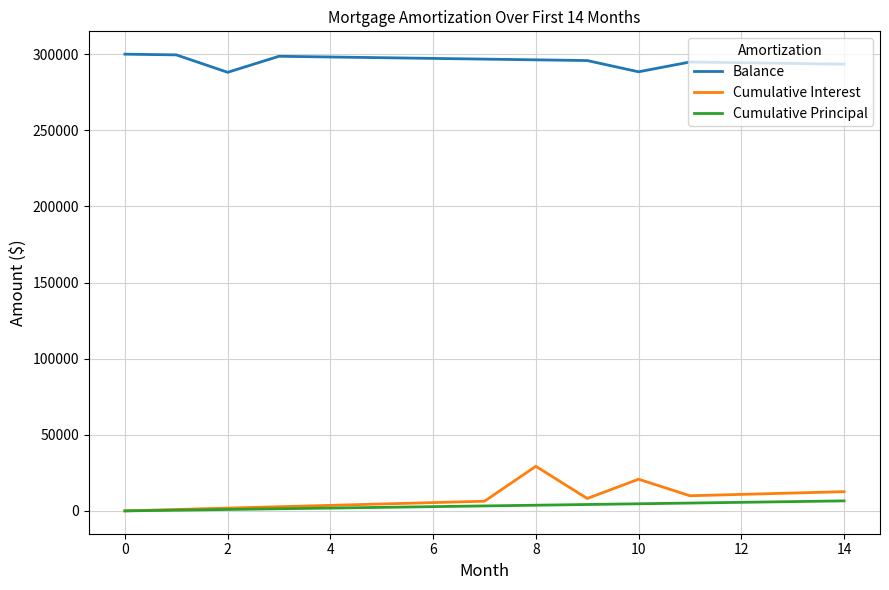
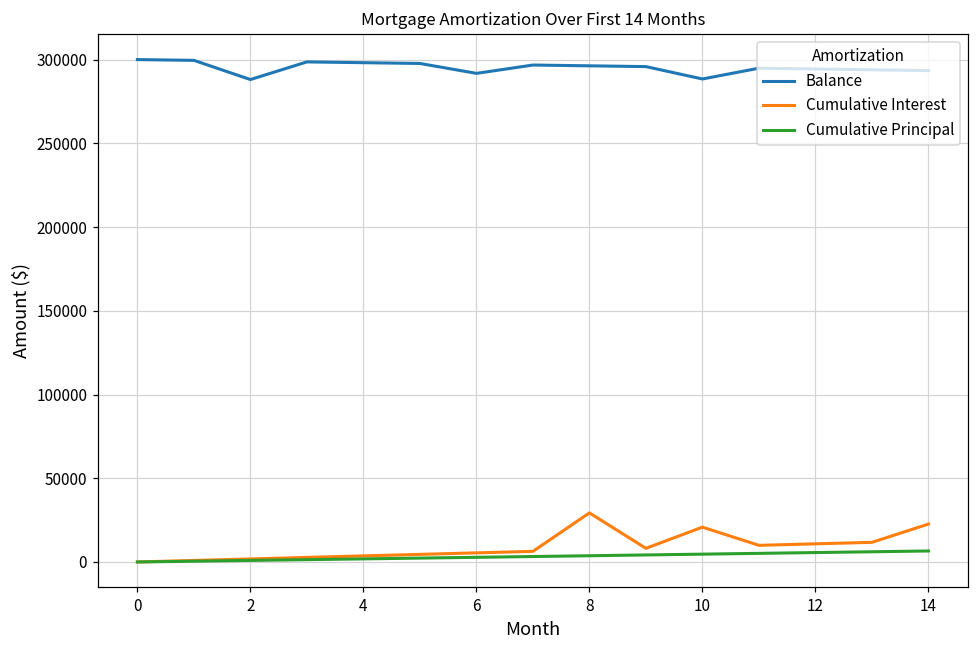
  {
    "Balance": {
      "0": 300000,
      "2": 288000,
      "4": 298000,
-     "6": 297000,
+     "6": 292000,
      "8": 296000,
      "10": 288000
    },
    "Cumulative Interest": {
      "4": 4000,
      "6": 5000,
      "8": 29000,
      "10": 21000,
      "12": 11000,
-     "14": 13000
+     "14": 23000
    },
    "Cumulative Principal": {
      "4": 2000,
      "6": 3000,
      "8": 4000,
      "10": 5000,
      "12": 6000,
      "14": 7000
    }
  }
